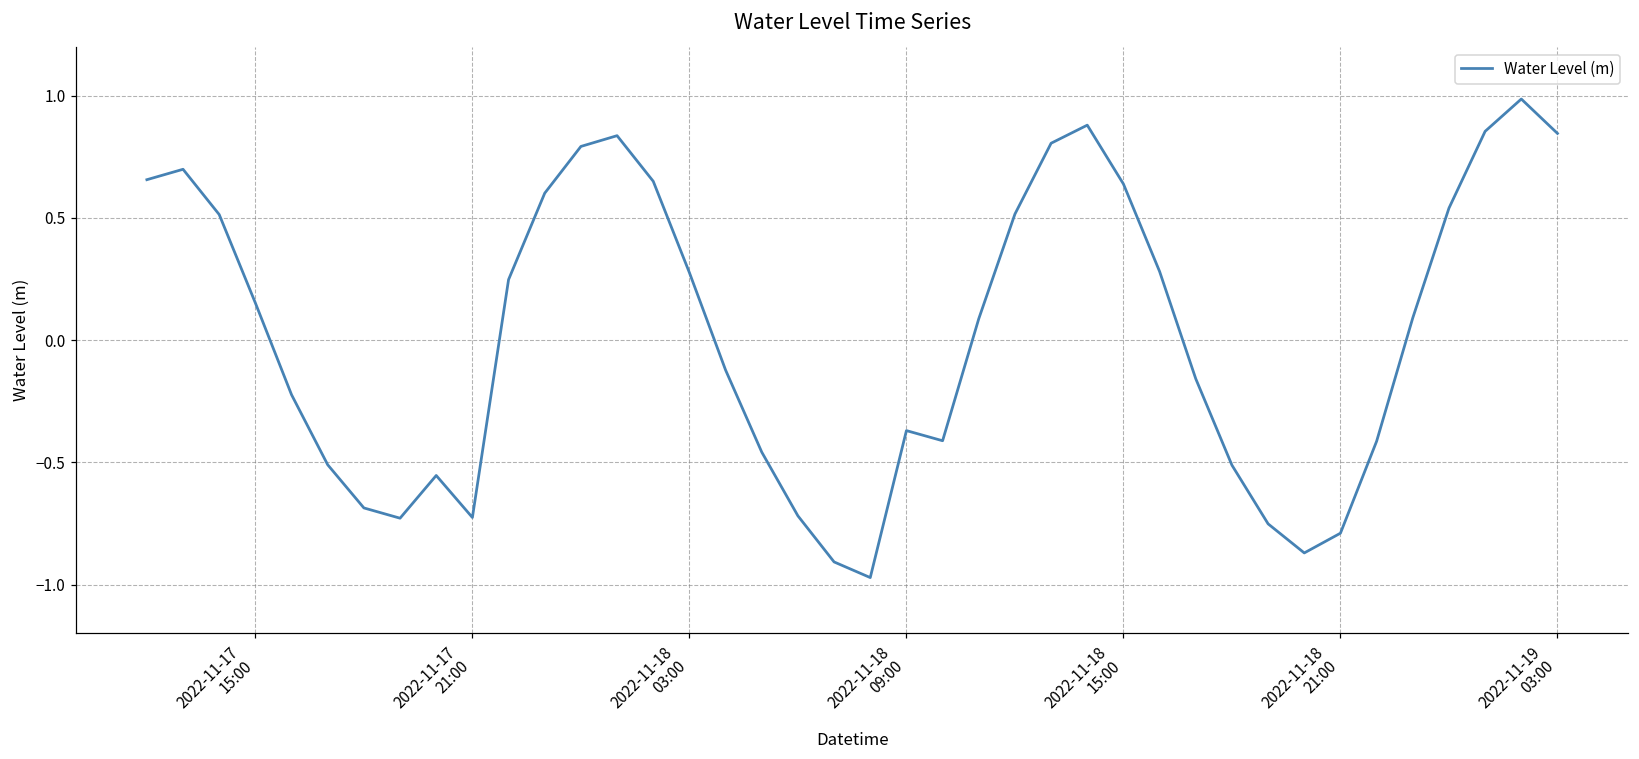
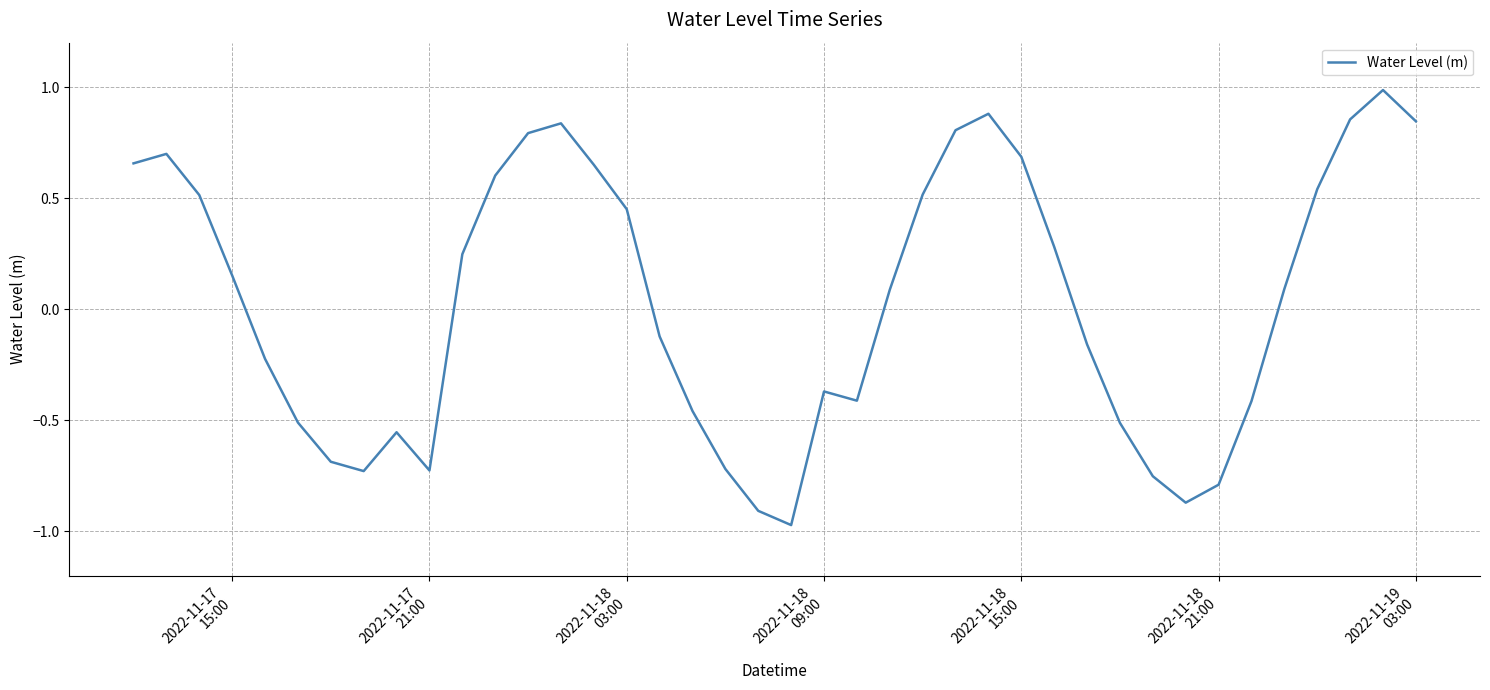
  {
    "2022-11-17 15:00": 0.15,
    "2022-11-17 21:00": -0.73,
-   "2022-11-18 03:00": 0.28,
+   "2022-11-18 03:00": 0.45,
    "2022-11-18 09:00": -0.37,
-   "2022-11-18 15:00": 0.64,
+   "2022-11-18 15:00": 0.69,
    "2022-11-18 21:00": -0.79,
    "2022-11-19 03:00": 0.85
  }
